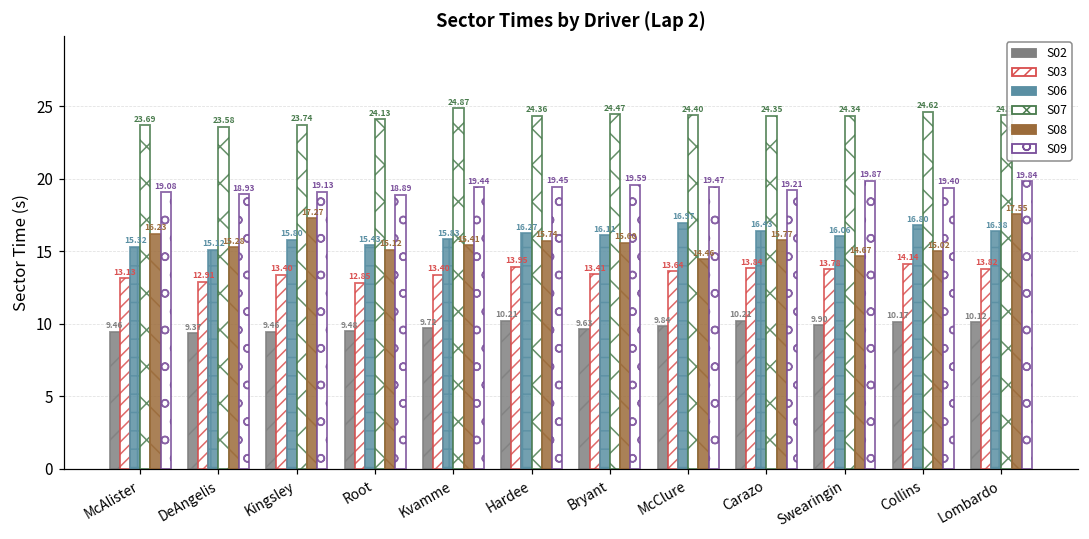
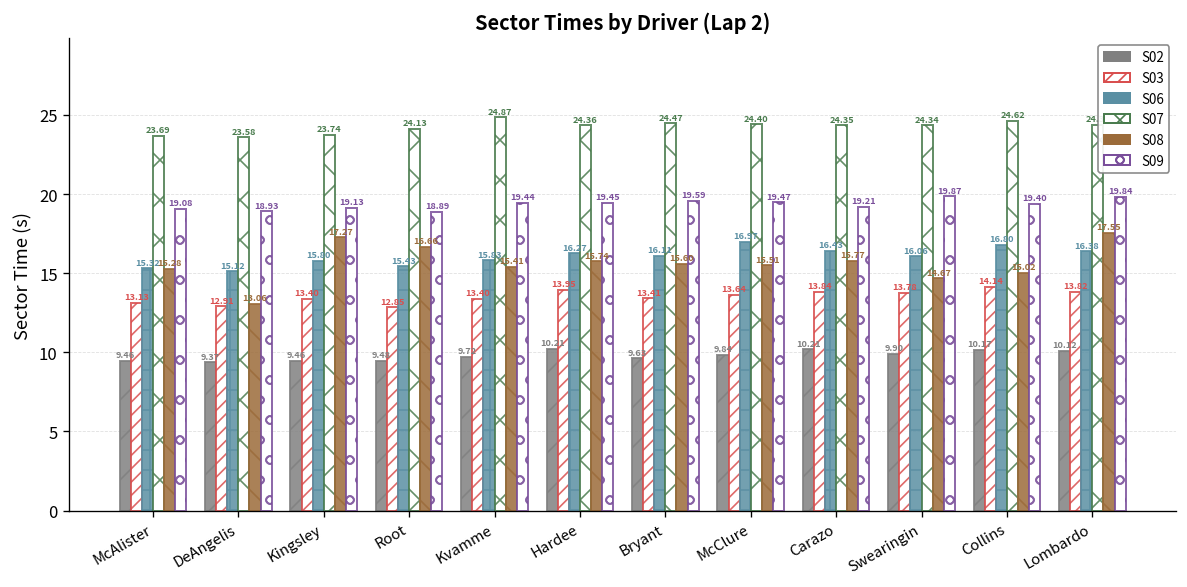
  {
    "S08": {
-     "McAlister": 16.23,
-     "DeAngelis": 15.28,
+     "McAlister": 15.28,
+     "DeAngelis": 13.06,
      "Kingsley": 17.27,
-     "Root": 15.12,
+     "Root": 16.66,
      "Kvamme": 15.41,
      "Hardee": 15.74,
      "Bryant": 15.60,
-     "McClure": 14.46,
+     "McClure": 15.51,
      "Carazo": 15.77,
      "Swearingin": 14.67,
      "Collins": 15.02,
      "Lombardo": 17.55
    }
  }
